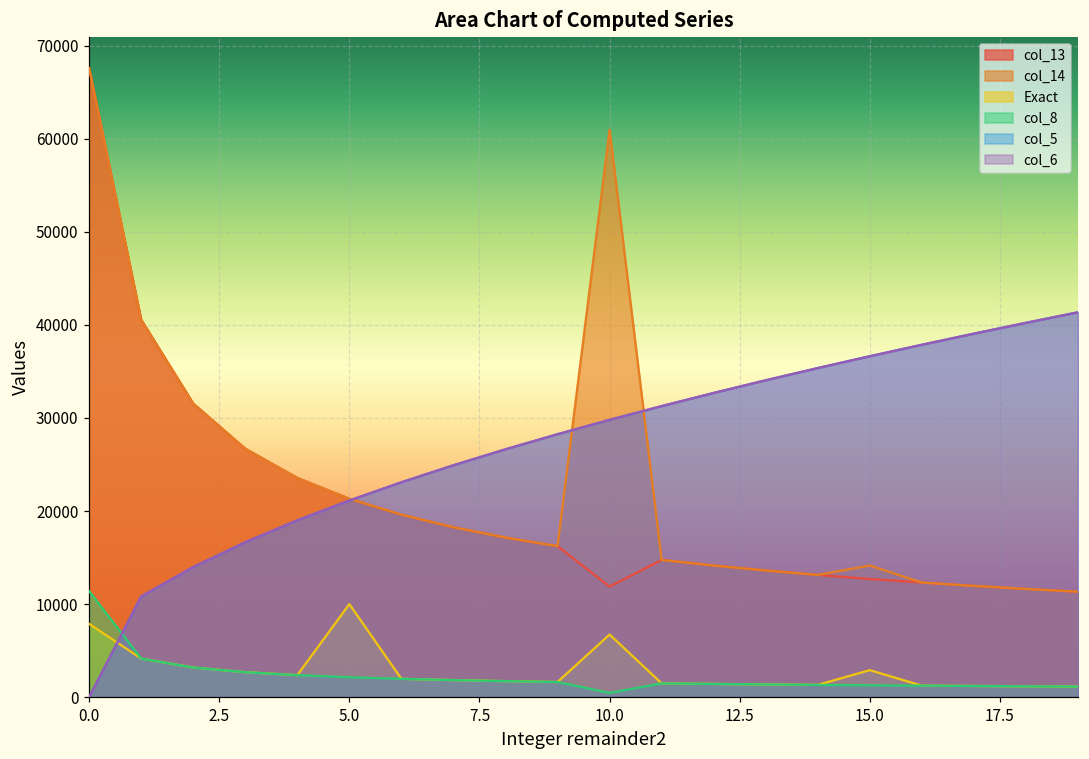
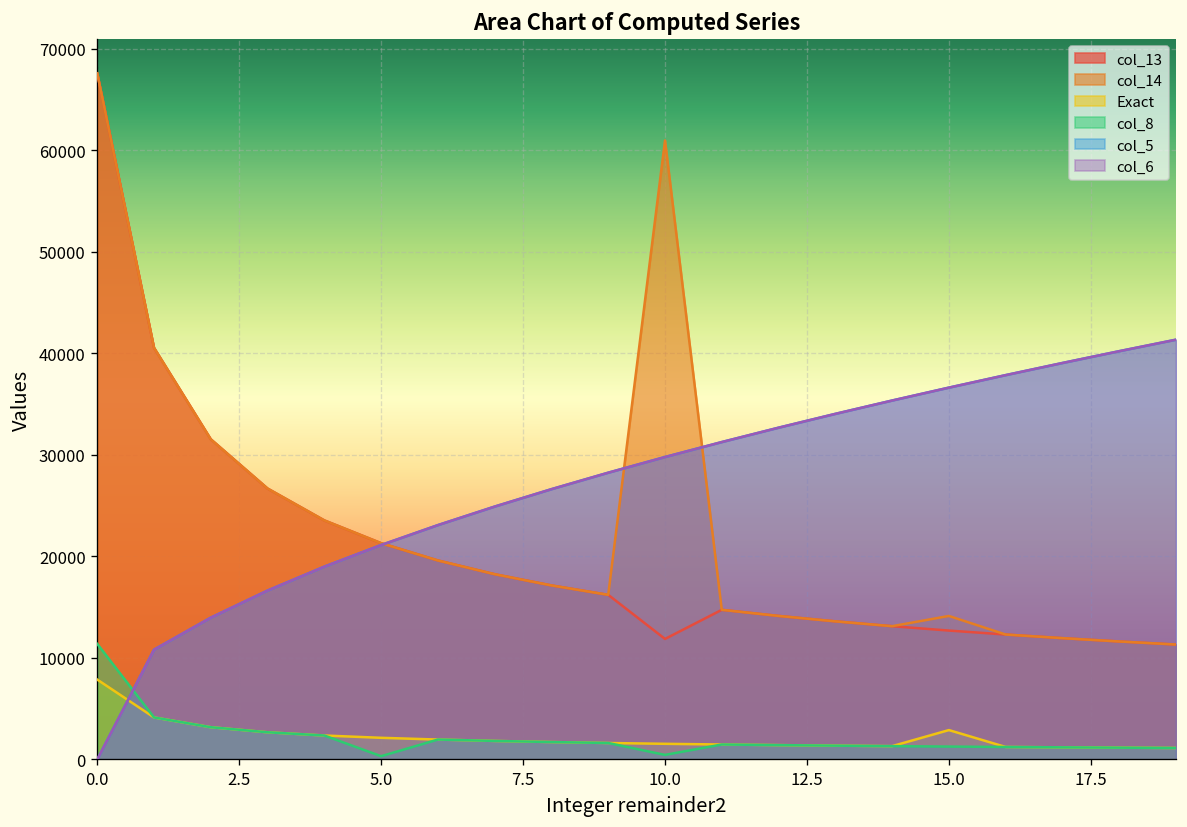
  {
    "Exact": {
      "0.0": 8000,
-     "5.0": 10000,
-     "10.0": 7000,
+     "5.0": 2000,
+     "10.0": 2000,
      "15.0": 3000
    },
    "col_8": {
      "0.0": 11000,
-     "5.0": 2000,
+     "5.0": 0,
      "10.0": 0,
      "15.0": 1000
    },
    "col_6": {
      "0.0": 0,
      "10.0": 30000,
      "15.0": 37000
    }
  }
